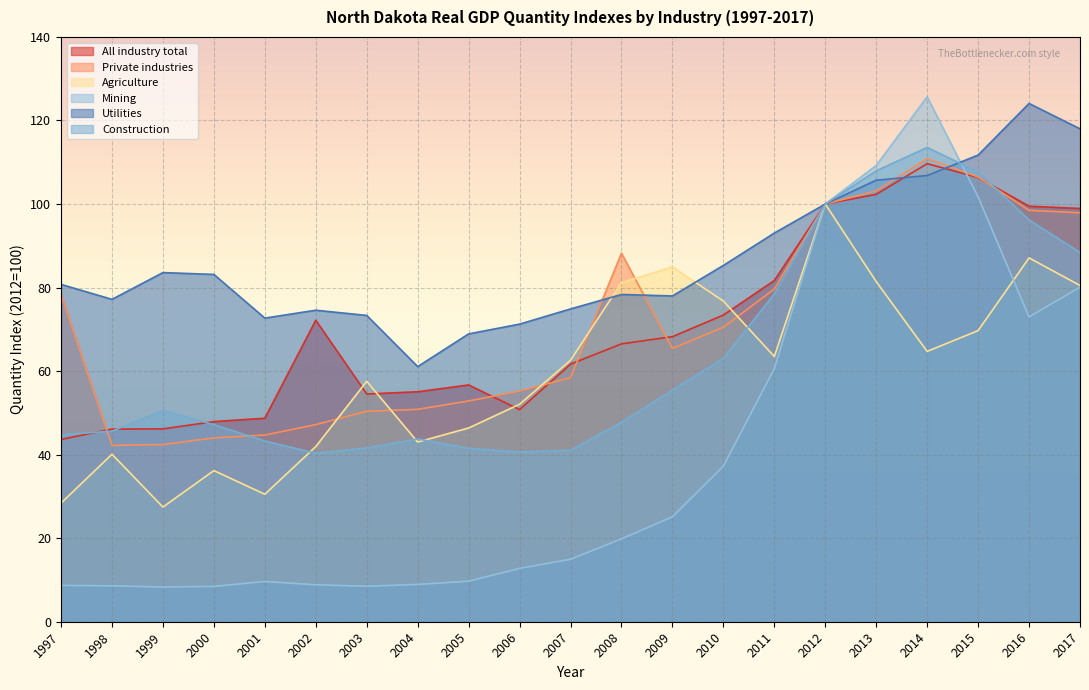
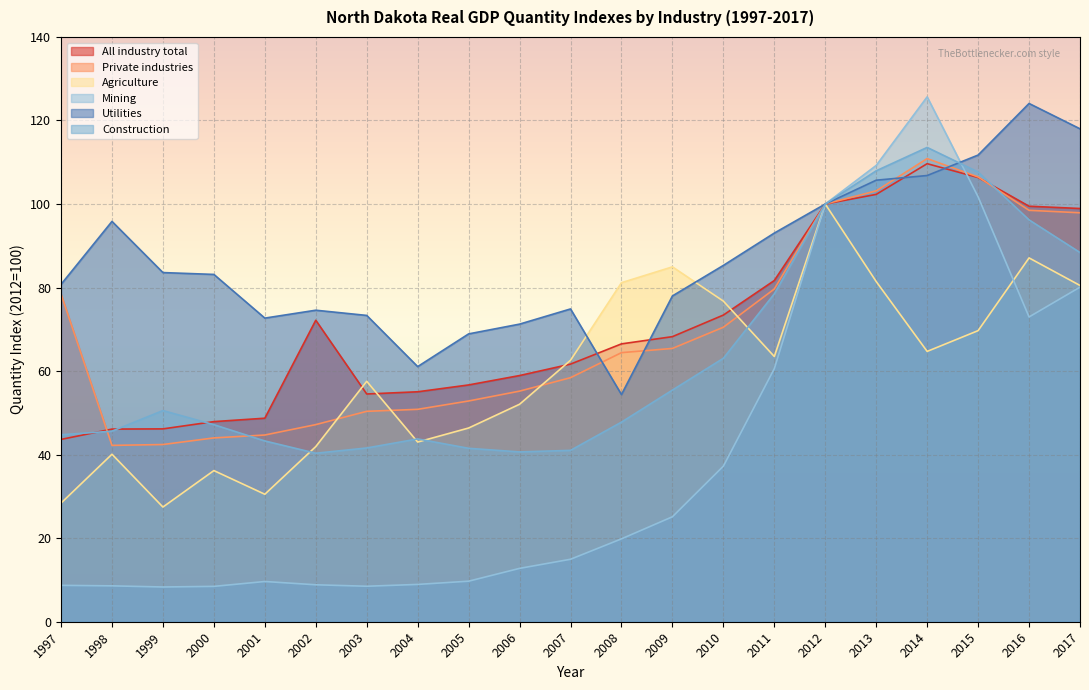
  {
    "All industry total": {
      "1997": 44,
      "1999": 46,
      "2000": 48,
      "2001": 49,
      "2002": 72,
      "2003": 55,
      "2004": 55,
      "2005": 57,
-     "2006": 51,
+     "2006": 59,
      "2007": 62,
      "2008": 67,
      "2009": 68,
      "2010": 73,
      "2011": 82,
      "2013": 102,
      "2014": 110,
      "2016": 99,
      "2017": 99
    },
    "Private industries": {
      "1997": 78,
      "1998": 42,
      "1999": 42,
      "2000": 44,
      "2001": 45,
      "2002": 47,
      "2003": 50,
      "2004": 51,
      "2005": 53,
      "2006": 55,
      "2007": 58,
-     "2008": 88,
+     "2008": 64,
      "2009": 65,
      "2010": 71,
      "2011": 80,
      "2013": 103,
      "2014": 111,
      "2016": 98,
      "2017": 98
    },
    "Agriculture": {
      "1997": 28,
      "1998": 40,
      "1999": 27,
      "2000": 36,
      "2001": 31,
      "2002": 42,
      "2003": 58,
      "2004": 43,
      "2005": 46,
      "2006": 52,
      "2007": 63,
      "2008": 81,
      "2009": 85,
      "2010": 77,
      "2011": 63,
      "2013": 81,
      "2014": 65,
      "2015": 70,
      "2016": 87
    },
    "Utilities": {
      "1997": 81,
-     "1998": 77,
+     "1998": 96,
      "1999": 84,
      "2000": 83,
      "2001": 73,
      "2002": 75,
      "2003": 73,
      "2004": 61,
      "2005": 69,
      "2006": 71,
      "2007": 75,
-     "2008": 78,
+     "2008": 54,
      "2009": 78,
      "2010": 85,
      "2011": 93,
      "2013": 106,
      "2014": 107,
      "2015": 112,
      "2016": 124,
      "2017": 118
    }
  }
